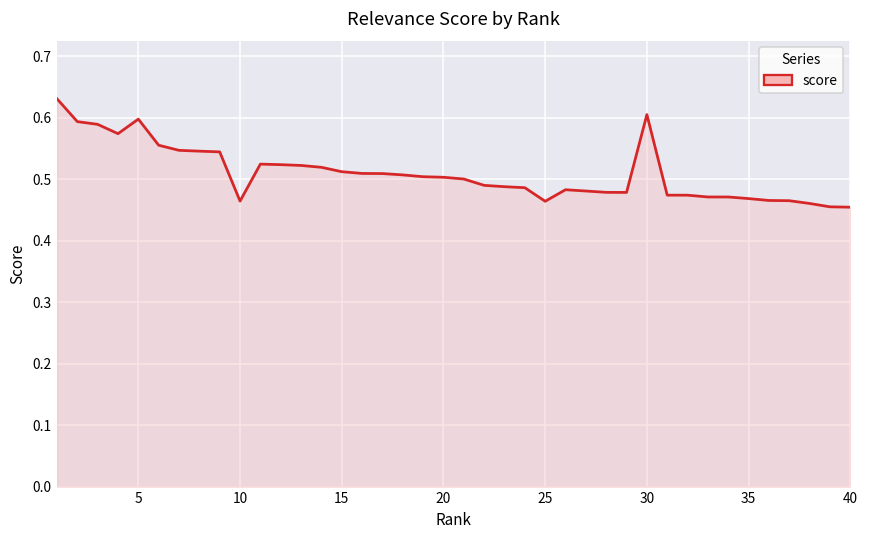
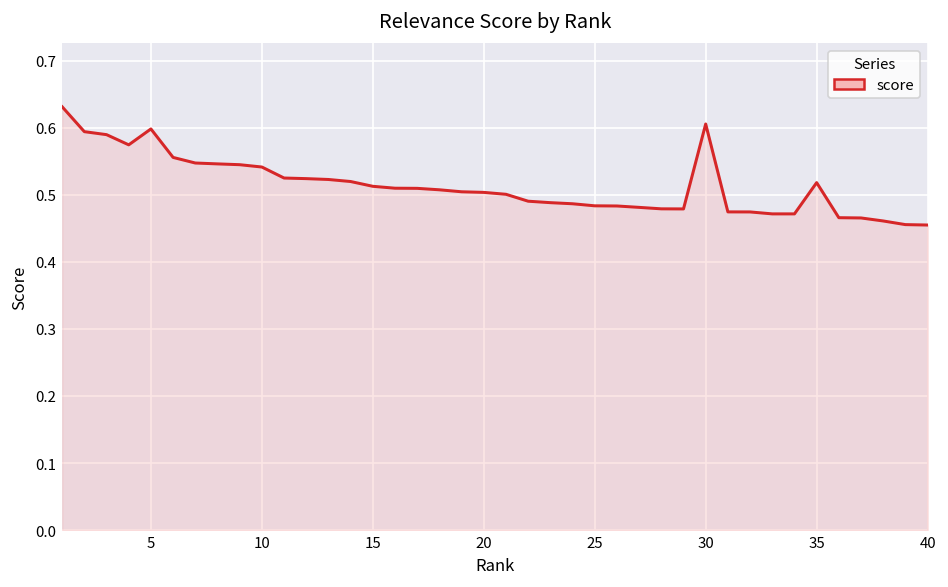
  {
    "5": 0.60,
-   "10": 0.46,
+   "10": 0.54,
    "15": 0.51,
    "20": 0.50,
-   "25": 0.46,
+   "25": 0.48,
    "30": 0.61,
-   "35": 0.47,
+   "35": 0.52,
    "40": 0.45
  }
